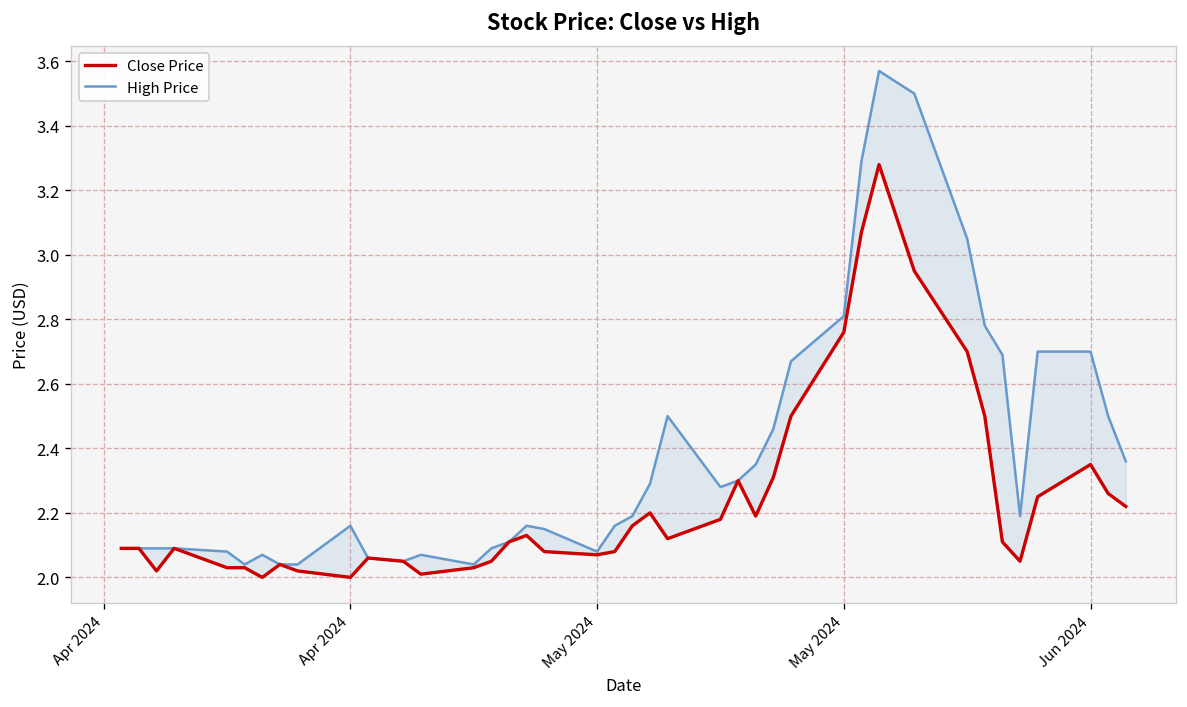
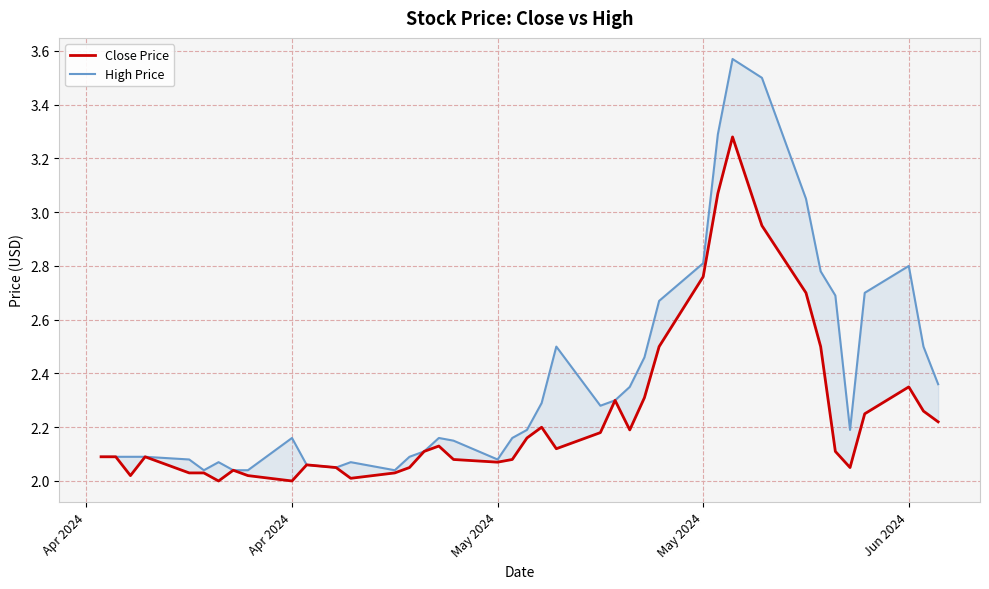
  {
    "Close Price": {
      "Apr 2024": 2.0,
      "Jun 2024": 2.35
    },
    "High Price": {
      "Apr 2024": 2.16,
-     "Jun 2024": 2.7
+     "Jun 2024": 2.8
    }
  }
